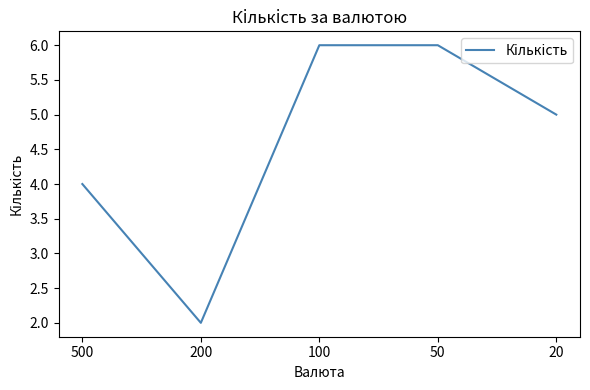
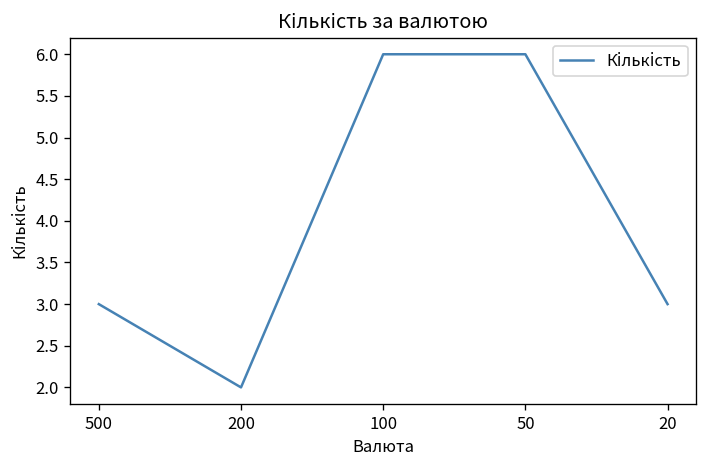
  {
-   "500": 4,
+   "500": 3,
    "200": 2,
    "100": 6,
    "50": 6,
-   "20": 5
+   "20": 3
  }
